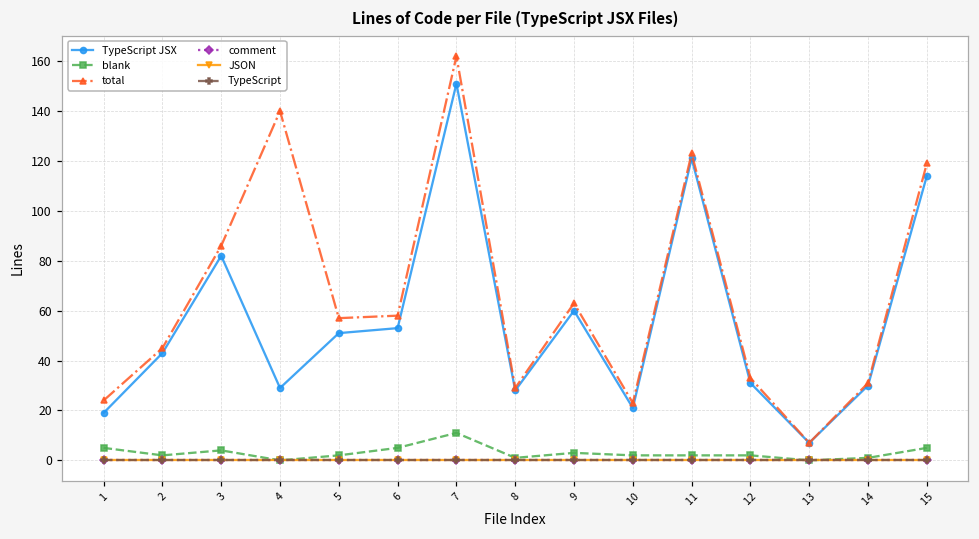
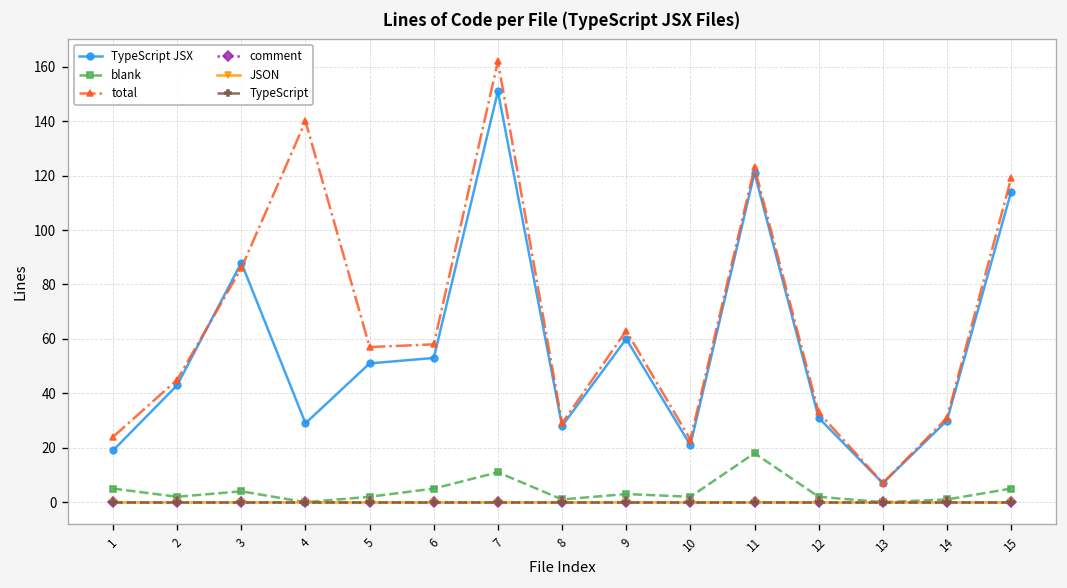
  {
    "TypeScript JSX": {
      "1": 19,
      "2": 43,
-     "3": 82,
+     "3": 88,
      "4": 29,
      "5": 51,
      "6": 53,
      "7": 151,
      "9": 60,
      "10": 21,
      "11": 121,
      "12": 31,
      "15": 114
    },
    "blank": {
      "1": 5,
      "2": 2,
      "3": 4,
      "5": 2,
      "6": 5,
      "7": 11,
      "9": 3,
      "10": 2,
-     "11": 2,
+     "11": 18,
      "12": 2,
      "15": 5
    },
    "total": {
      "1": 24,
      "2": 45,
      "3": 86,
      "4": 140,
      "5": 57,
      "6": 58,
      "7": 162,
      "9": 63,
      "10": 23,
      "11": 123,
      "12": 33,
      "15": 119
    },
    "TypeScript": {
      "1": 0,
      "2": 0,
      "3": 0,
      "5": 0,
      "6": 0,
      "7": 0,
      "9": 0,
      "10": 0,
      "11": 0,
      "12": 0,
      "15": 0
    }
  }
